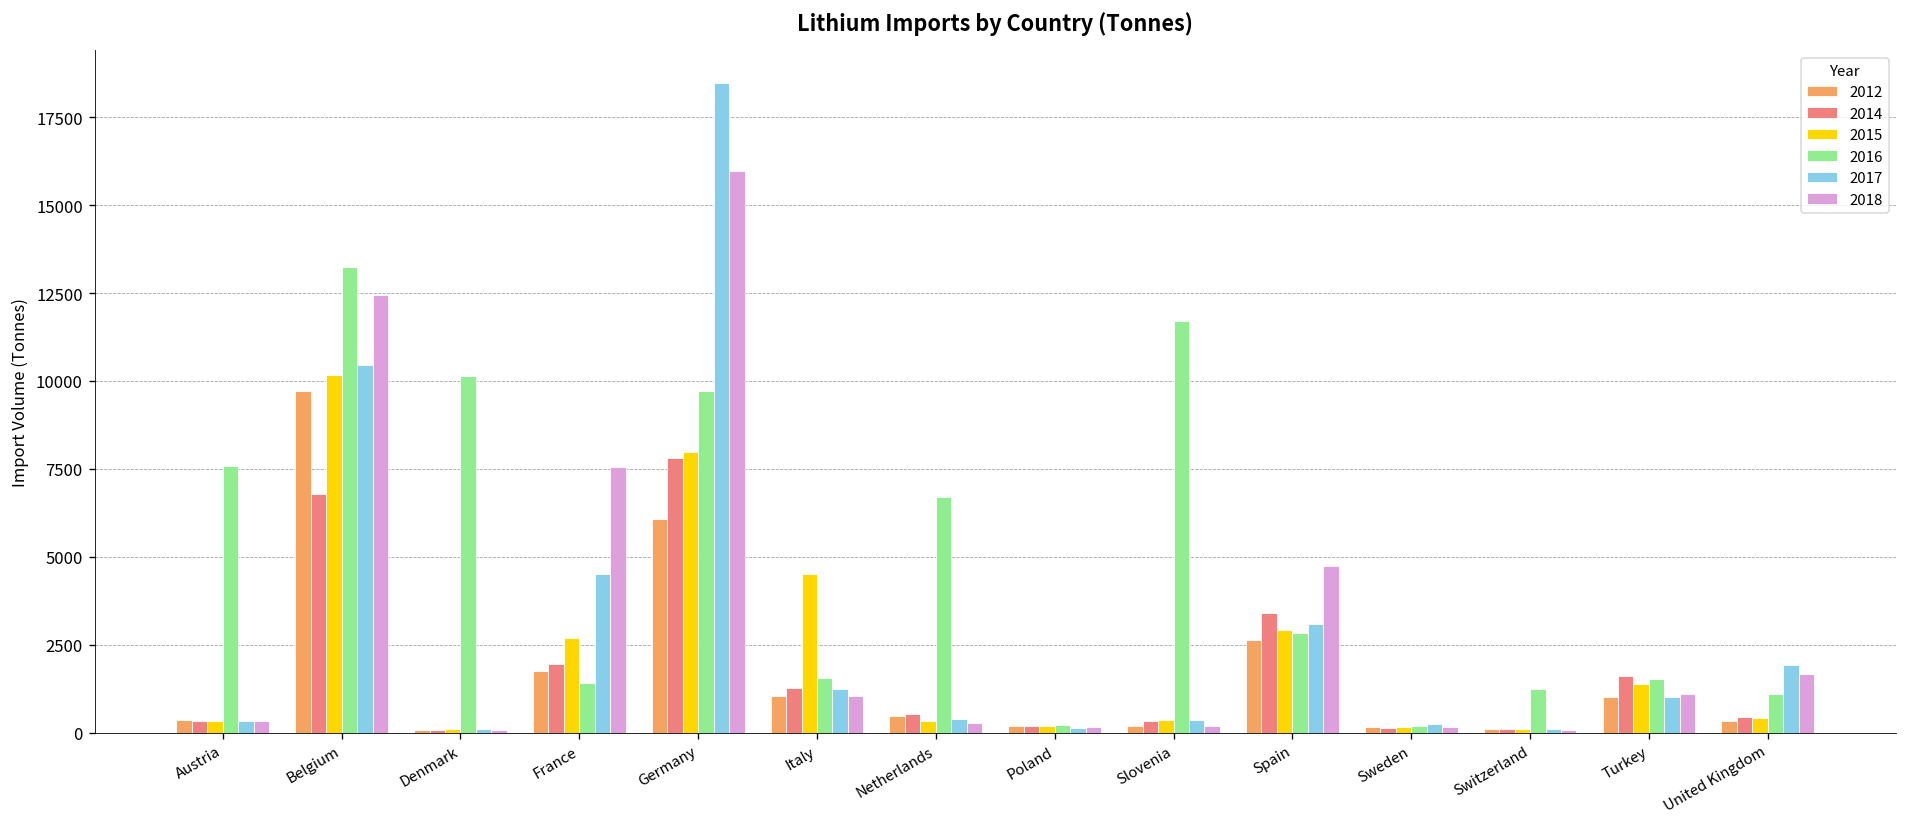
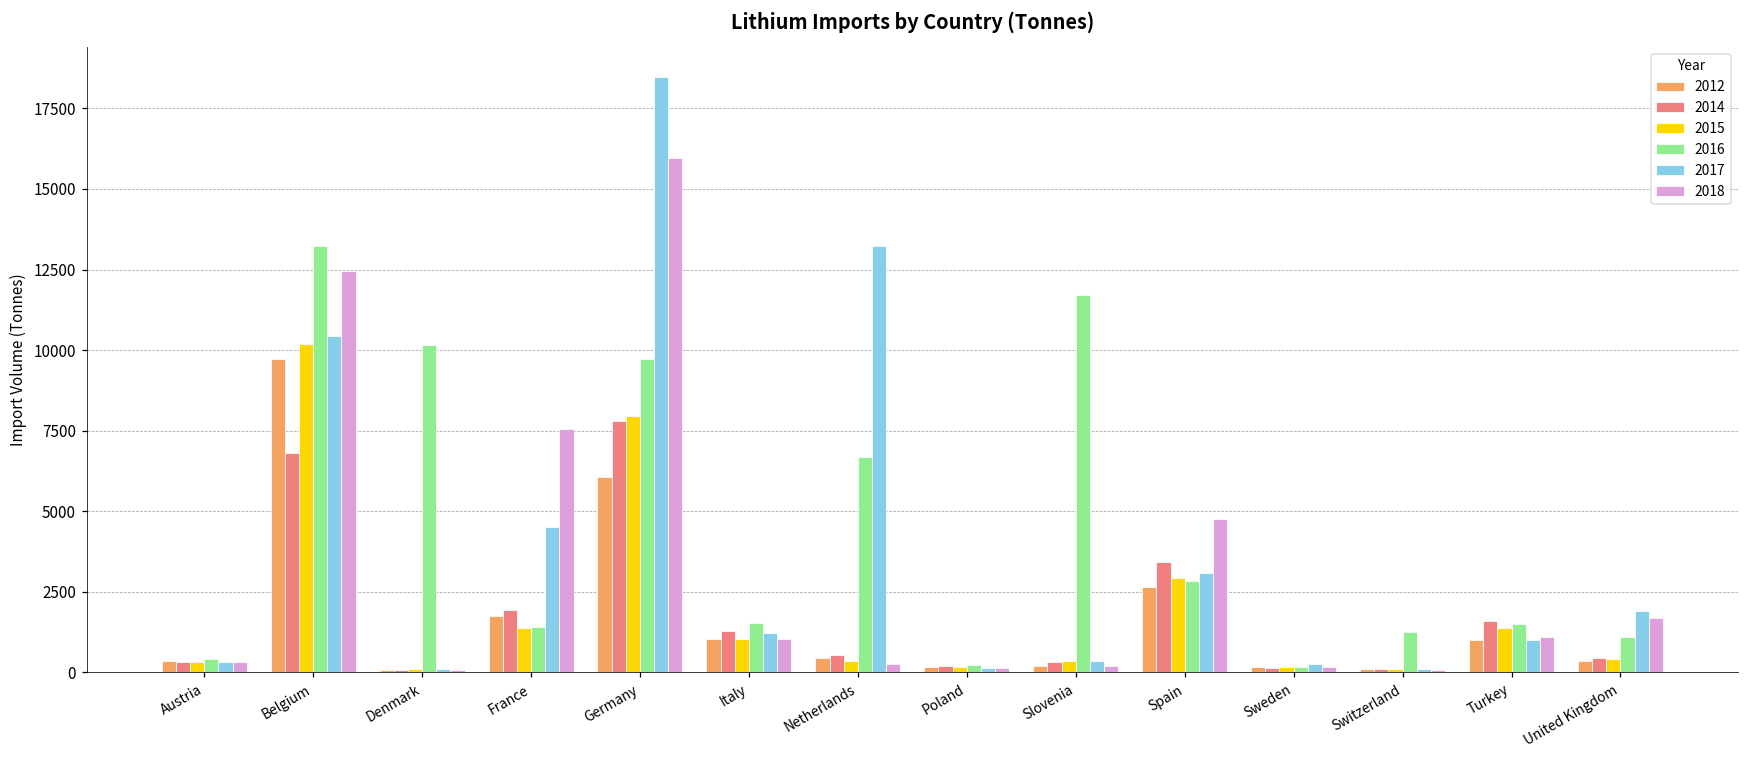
  {
    "2015": {
      "Austria": 300,
      "Belgium": 10200,
      "Denmark": 100,
-     "France": 2700,
+     "France": 1400,
      "Germany": 8000,
-     "Italy": 4500,
+     "Italy": 1000,
      "Netherlands": 300,
      "Poland": 200,
      "Slovenia": 300,
      "Spain": 2900,
      "Sweden": 200,
      "Switzerland": 100,
      "Turkey": 1400,
      "United Kingdom": 400
    },
    "2016": {
-     "Austria": 7600,
+     "Austria": 400,
      "Belgium": 13200,
      "Denmark": 10100,
      "France": 1400,
      "Germany": 9700,
      "Italy": 1500,
      "Netherlands": 6700,
      "Poland": 200,
      "Slovenia": 11700,
      "Spain": 2800,
      "Sweden": 200,
      "Switzerland": 1200,
      "Turkey": 1500,
      "United Kingdom": 1100
    },
    "2017": {
      "Austria": 300,
      "Belgium": 10400,
      "Denmark": 100,
      "France": 4500,
      "Germany": 18500,
      "Italy": 1200,
-     "Netherlands": 400,
+     "Netherlands": 13200,
      "Poland": 100,
      "Slovenia": 400,
      "Spain": 3100,
      "Sweden": 300,
      "Switzerland": 100,
      "Turkey": 1000,
      "United Kingdom": 1900
    },
    "2018": {
      "Austria": 300,
      "Belgium": 12500,
      "France": 7600,
      "Germany": 16000,
      "Italy": 1000,
      "Netherlands": 300,
      "Poland": 200,
      "Slovenia": 200,
      "Spain": 4800,
      "Sweden": 200,
      "Turkey": 1100,
      "United Kingdom": 1700
    }
  }
